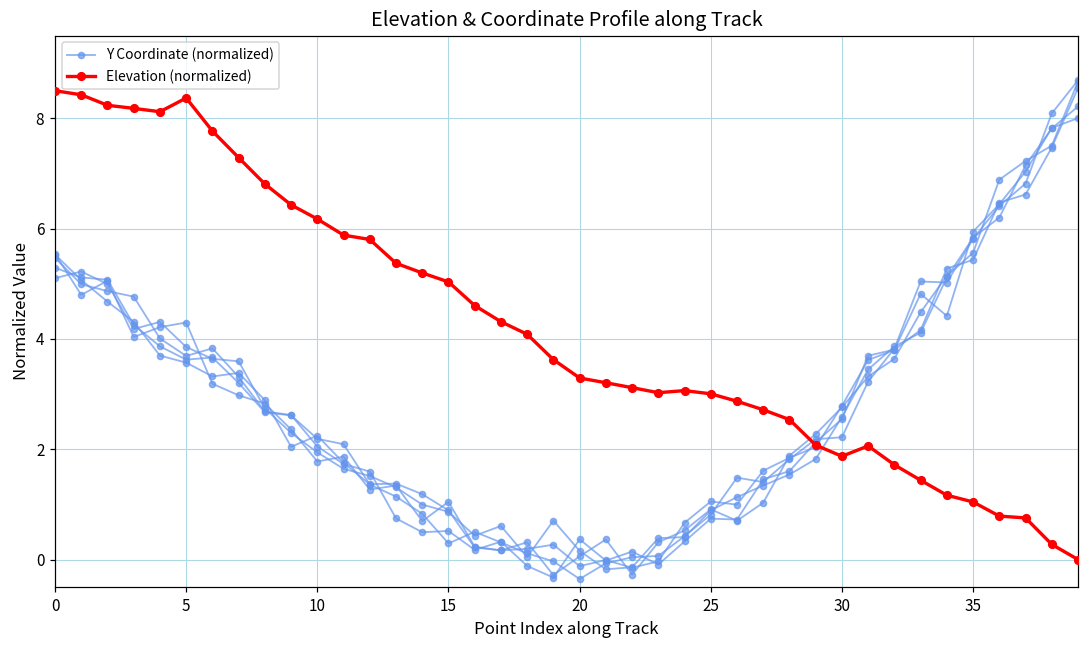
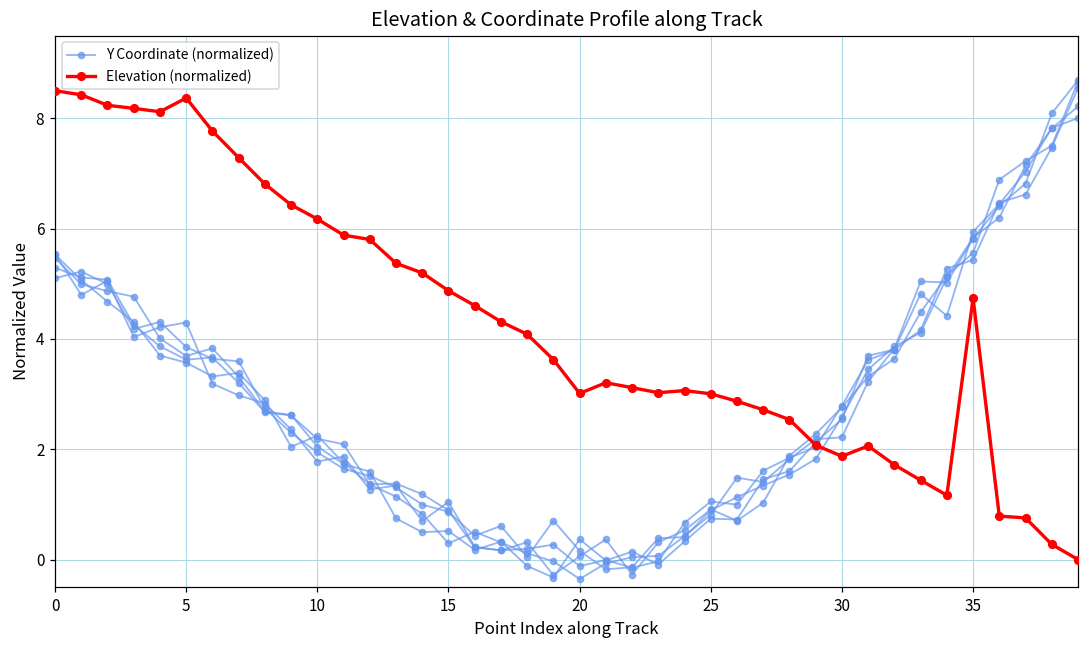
  {
    "Elevation (normalized)": {
      "0": 8.5,
      "5": 8.4,
      "10": 6.2,
-     "15": 5.0,
-     "20": 3.3,
+     "15": 4.9,
+     "20": 3.0,
      "25": 3.0,
      "30": 1.9,
-     "35": 1.0
+     "35": 4.7
    }
  }
